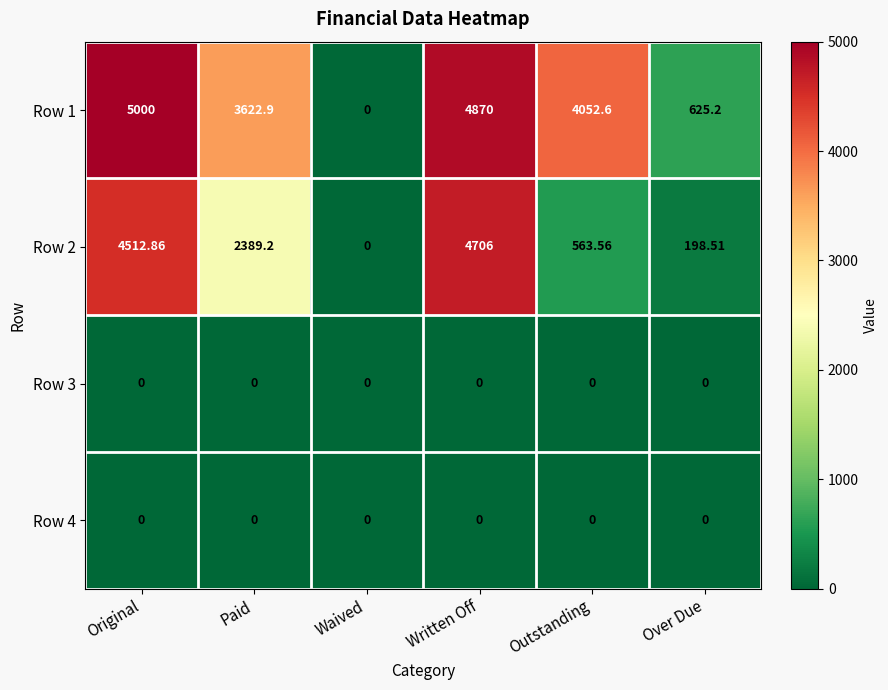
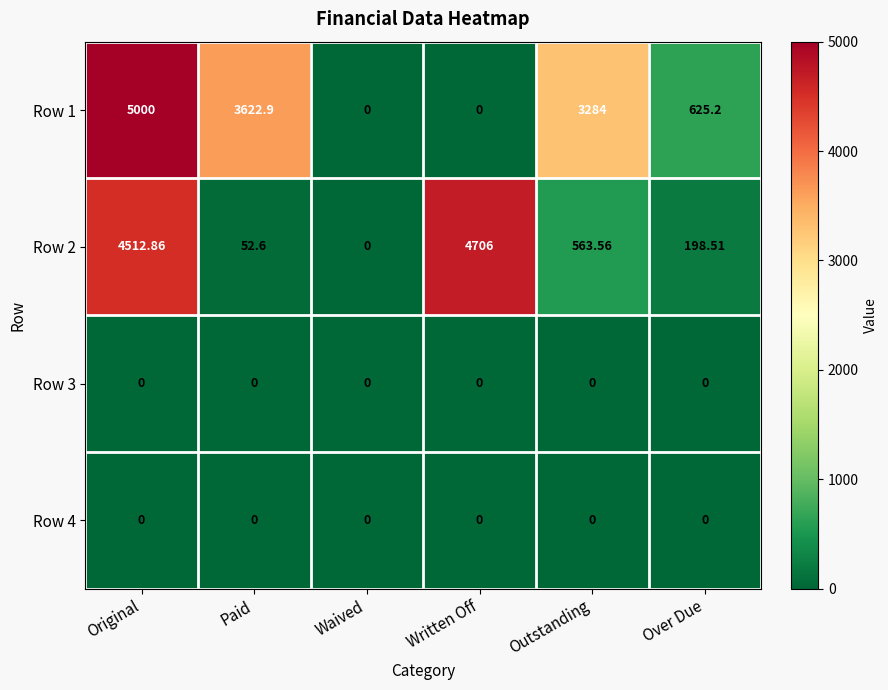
  {
    "Row 1": {
      "Original": 5000,
      "Paid": 3622.9,
      "Waived": 0,
-     "Written Off": 4870,
-     "Outstanding": 4052.6,
+     "Written Off": 0,
+     "Outstanding": 3284,
      "Over Due": 625.2
    },
    "Row 2": {
      "Original": 4512.86,
-     "Paid": 2389.2,
+     "Paid": 52.6,
      "Waived": 0,
      "Written Off": 4706,
      "Outstanding": 563.56,
      "Over Due": 198.51
    },
    "Row 3": {
      "Original": 0,
      "Paid": 0,
      "Waived": 0,
      "Written Off": 0,
      "Outstanding": 0,
      "Over Due": 0
    },
    "Row 4": {
      "Original": 0,
      "Paid": 0,
      "Waived": 0,
      "Written Off": 0,
      "Outstanding": 0,
      "Over Due": 0
    }
  }
